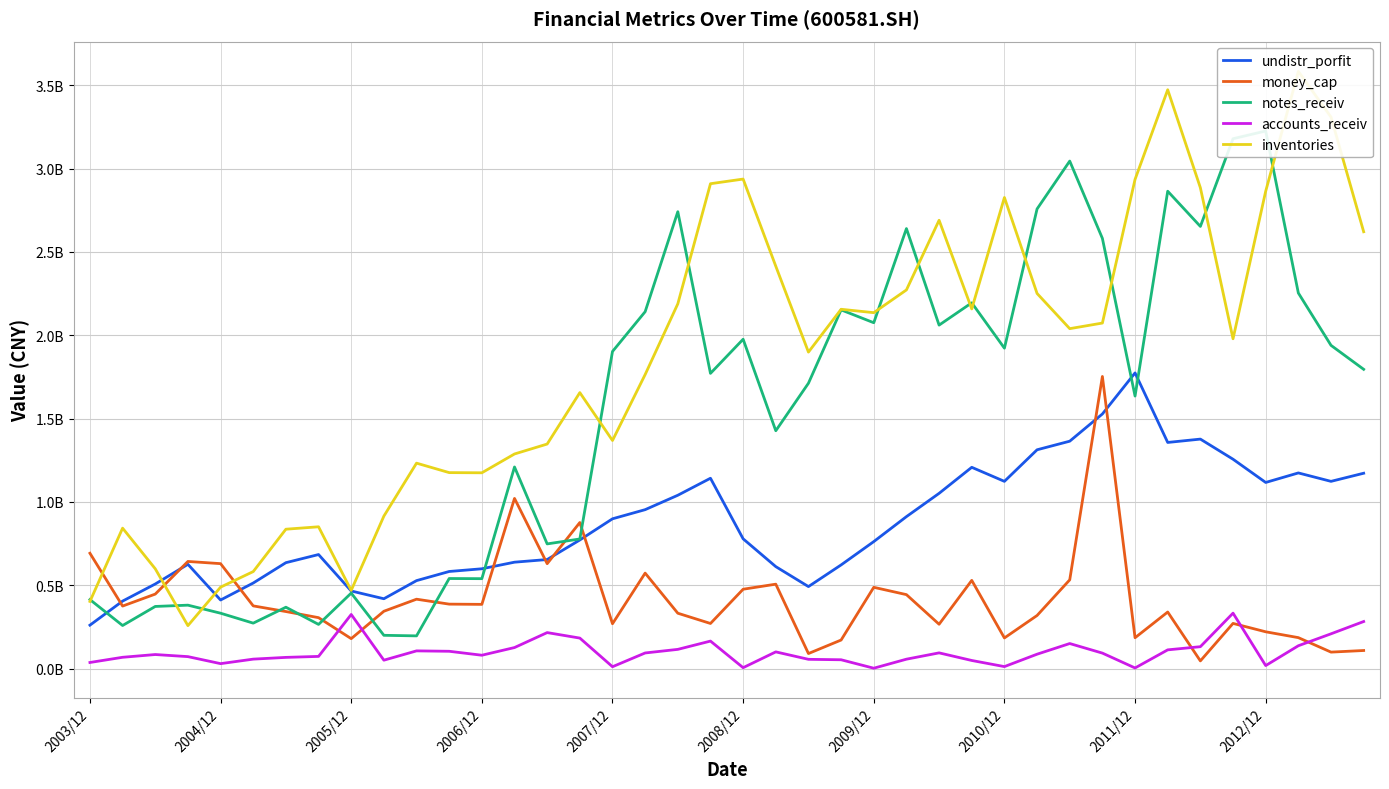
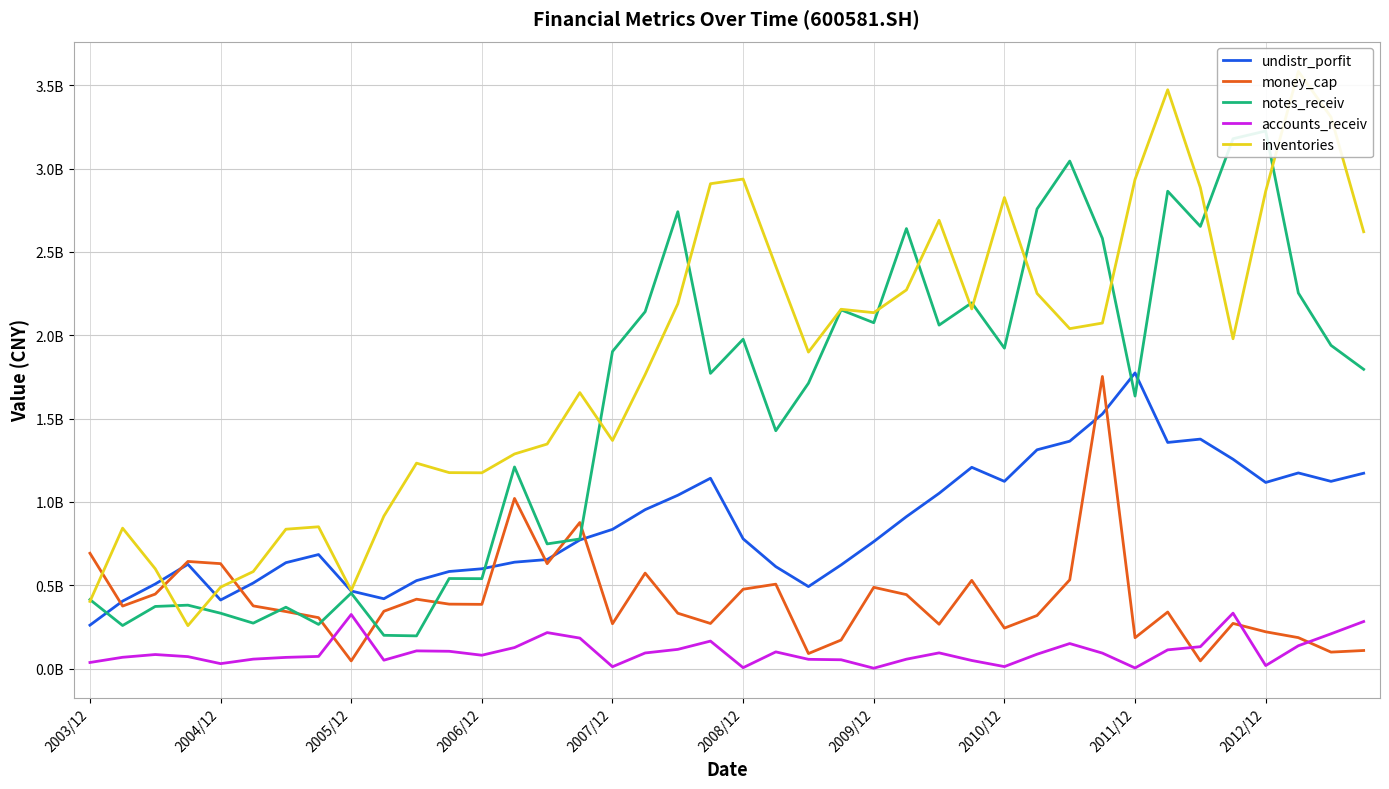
  {
    "undistr_porfit": {
      "2003/12": 260000000,
      "2004/12": 410000000,
      "2006/12": 600000000,
-     "2007/12": 900000000,
+     "2007/12": 840000000,
      "2008/12": 780000000,
      "2009/12": 760000000,
      "2010/12": 1120000000,
      "2011/12": 1770000000,
      "2012/12": 1120000000
    },
    "money_cap": {
      "2003/12": 690000000,
      "2004/12": 630000000,
-     "2005/12": 180000000,
+     "2005/12": 50000000,
      "2006/12": 390000000,
      "2007/12": 270000000,
      "2008/12": 480000000,
      "2009/12": 490000000,
-     "2010/12": 180000000,
+     "2010/12": 240000000,
      "2011/12": 180000000,
      "2012/12": 220000000
    },
    "notes_receiv": {
      "2004/12": 330000000,
      "2006/12": 540000000,
      "2007/12": 1900000000,
      "2008/12": 1980000000,
      "2009/12": 2080000000,
      "2010/12": 1920000000,
      "2011/12": 1630000000
    },
    "accounts_receiv": {
      "2003/12": 40000000,
      "2004/12": 30000000,
      "2005/12": 320000000,
      "2006/12": 80000000,
      "2007/12": 10000000,
      "2008/12": 10000000,
      "2009/12": 0,
      "2010/12": 10000000,
      "2011/12": 0,
      "2012/12": 20000000
    },
    "inventories": {
      "2004/12": 490000000,
      "2006/12": 1170000000,
      "2007/12": 1370000000,
      "2008/12": 2940000000,
      "2009/12": 2140000000,
      "2010/12": 2830000000,
      "2011/12": 2940000000,
      "2012/12": 2860000000
    }
  }
